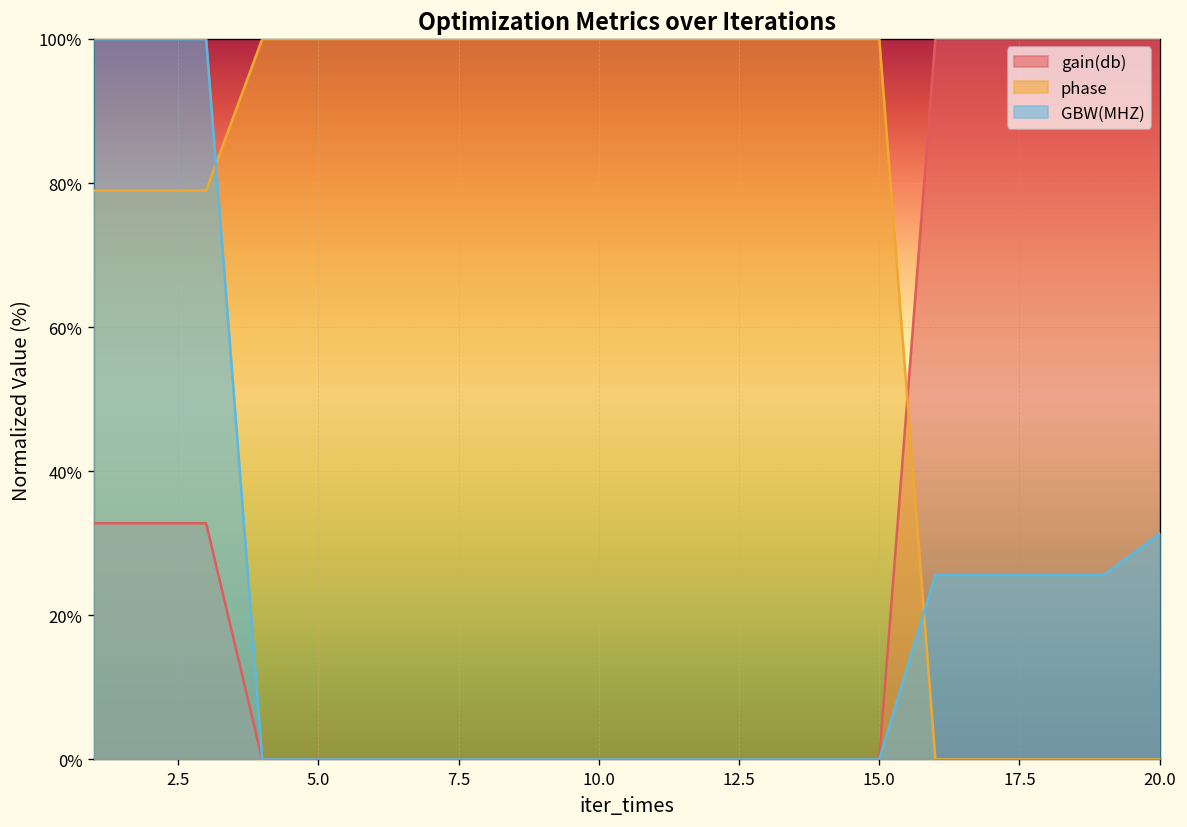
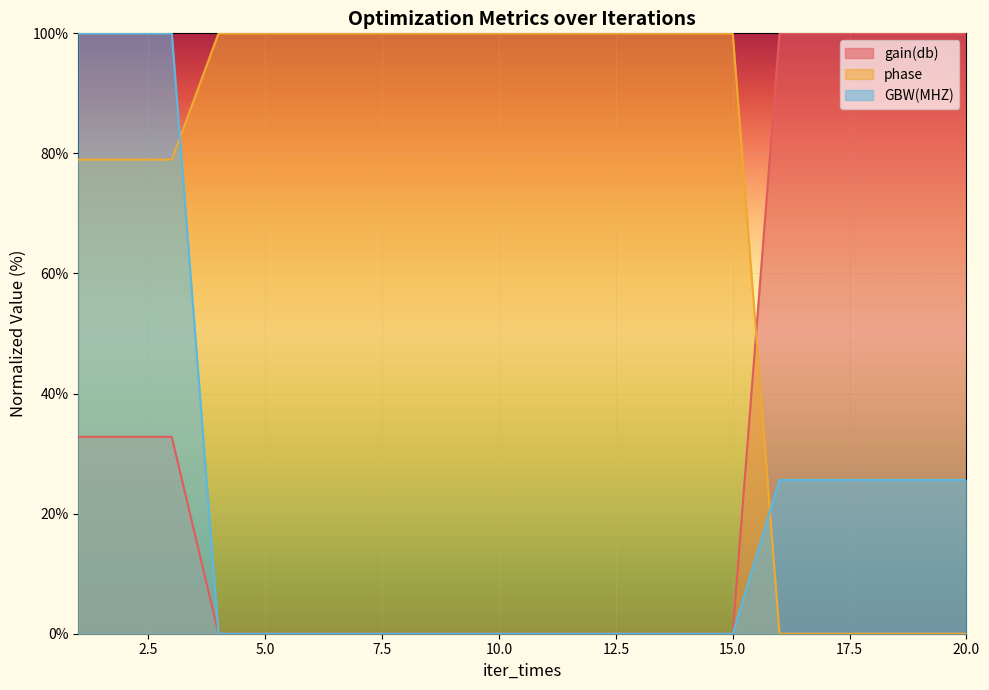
  {
    "gain(db)": {
      "20.0": "100%"
    },
    "phase": {
      "5.0": "100%",
      "10.0": "100%",
      "15.0": "100%",
      "20.0": "0%"
    },
    "GBW(MHZ)": {
-     "20.0": "31%"
+     "20.0": "26%"
    }
  }
